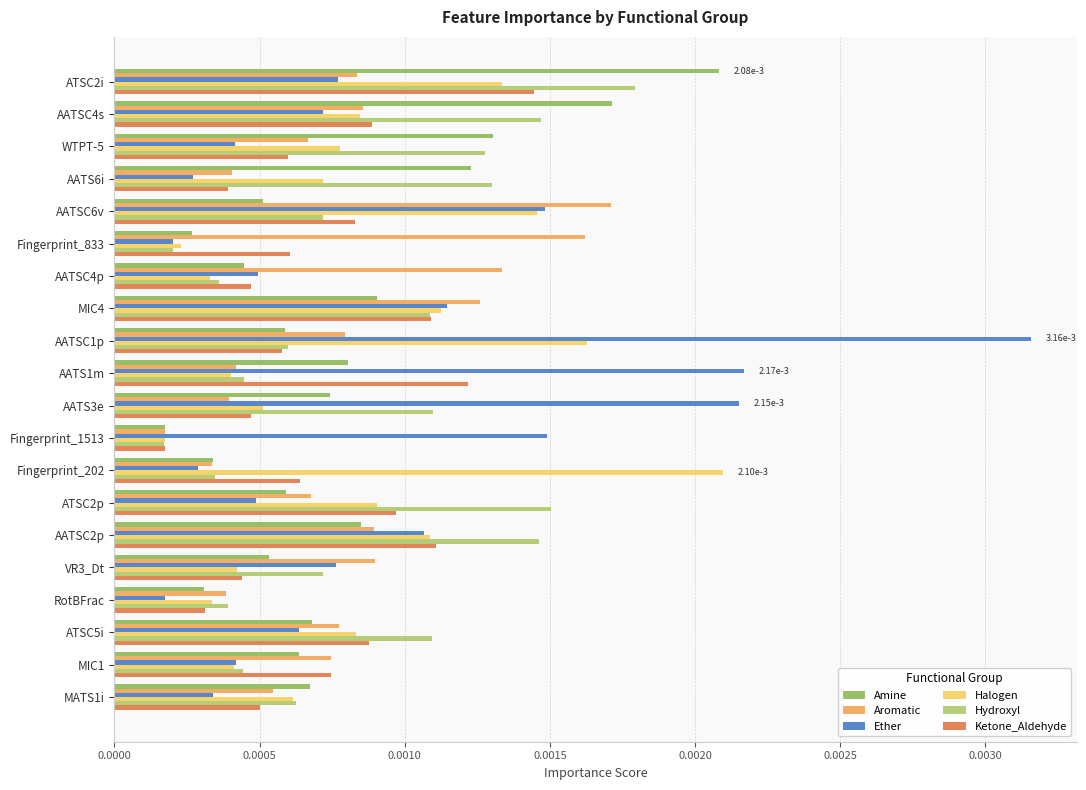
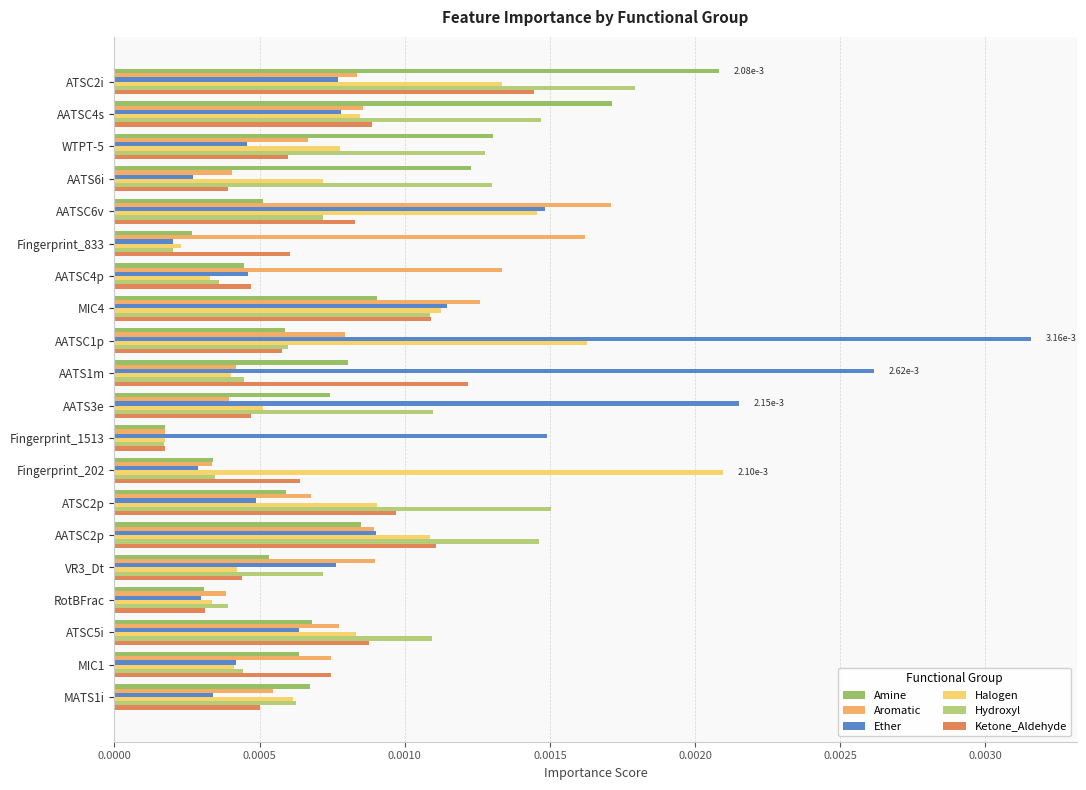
  {
    "Ether": {
-     "AATSC4s": "2.17e-3",
-     "WTPT-5": "0.00042",
-     "AATSC4p": "0.00049",
+     "AATSC4s": "2.62e-3",
+     "WTPT-5": "0.00046",
+     "AATSC4p": "0.00046",
      "AATSC1p": "3.16e-3",
-     "AATS1m": "0.00217",
+     "AATS1m": "0.00262",
      "AATS3e": "2.15e-3",
-     "AATSC2p": "0.00107",
-     "RotBFrac": "0.00018"
+     "AATSC2p": "0.00090",
+     "RotBFrac": "0.00030"
    }
  }
